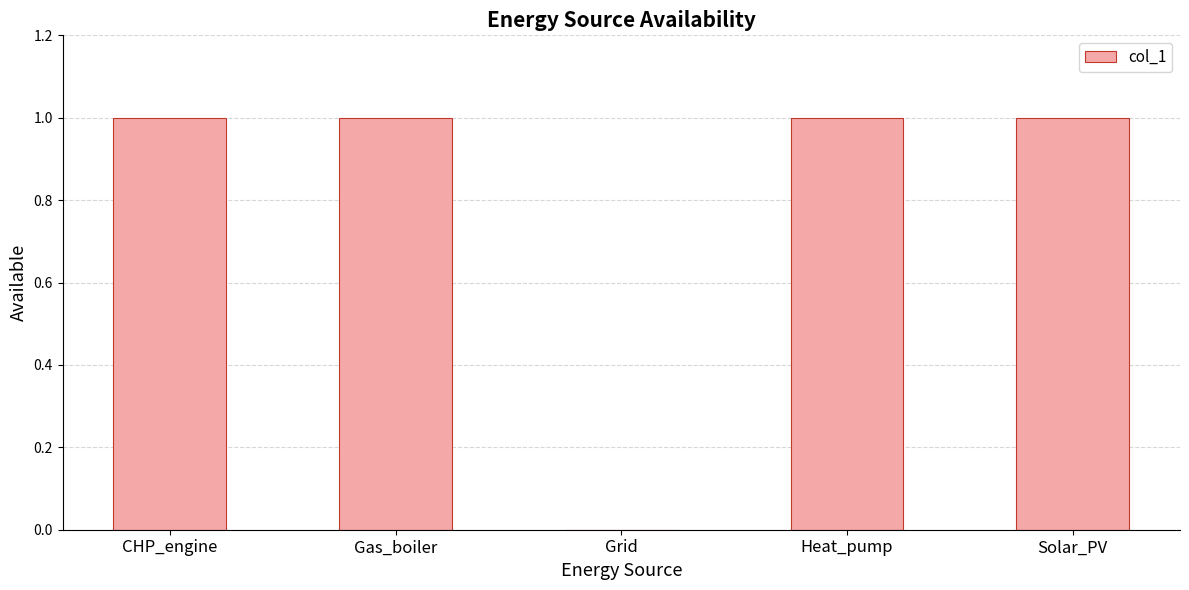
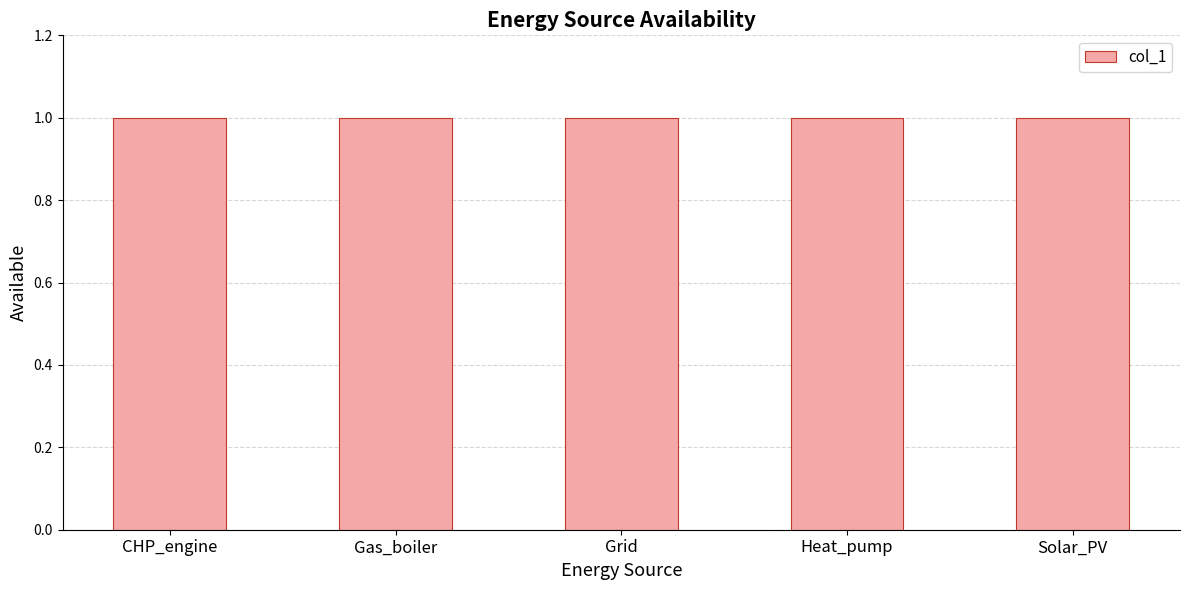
  {
    "CHP_engine": 1,
    "Gas_boiler": 1,
-   "Grid": 0,
+   "Grid": 1,
    "Heat_pump": 1,
    "Solar_PV": 1
  }
